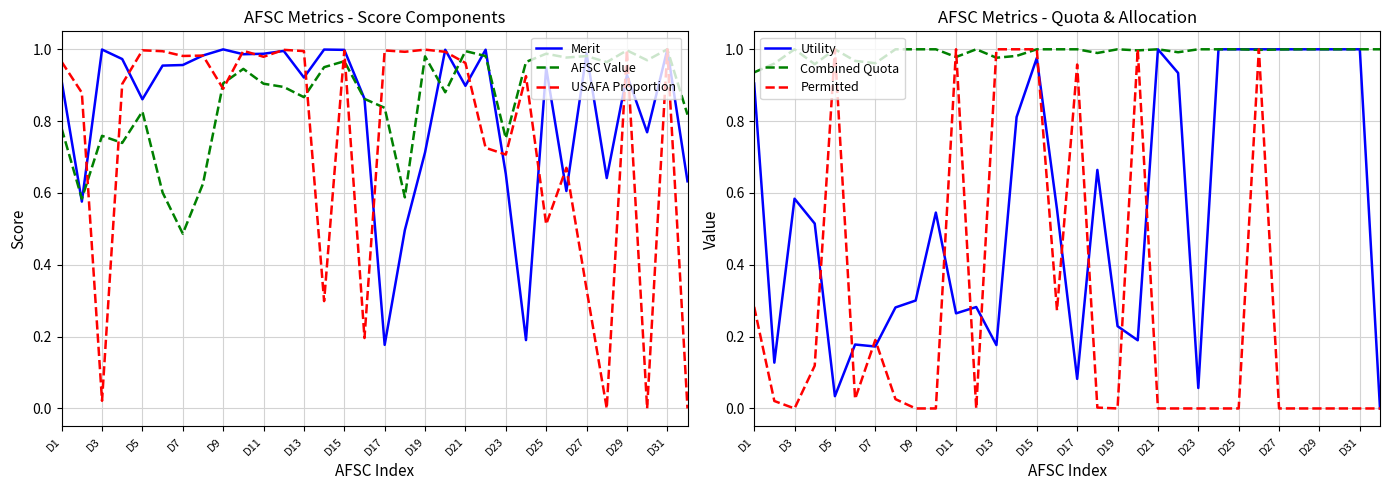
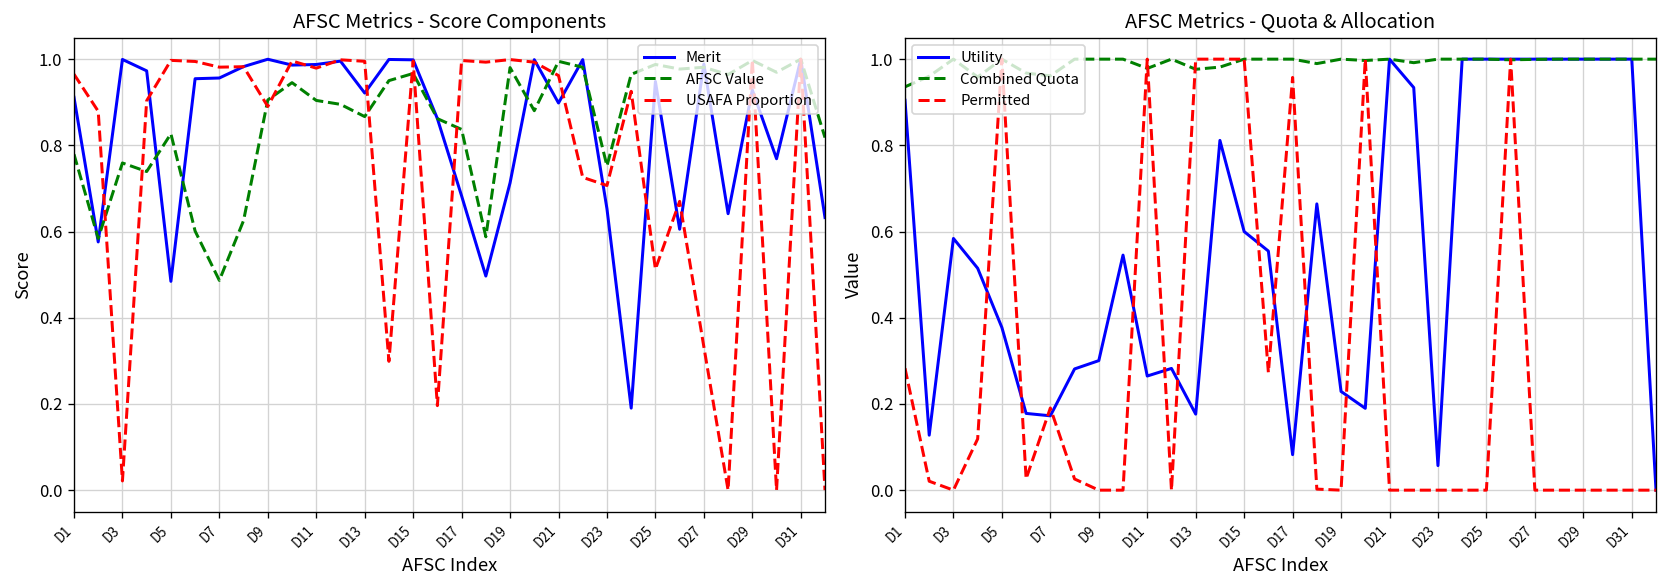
  {
    "AFSC Metrics - Score Components": {
      "Merit": {
        "D1": 0.91,
        "D3": 1.00,
-       "D5": 0.86,
+       "D5": 0.48,
        "D7": 0.96,
        "D9": 1.00,
        "D11": 0.99,
        "D13": 0.92,
-       "D17": 0.18,
+       "D17": 0.68,
        "D19": 0.71,
        "D21": 0.90,
        "D23": 0.65
      },
      "AFSC Value": {
        "D1": 0.78,
        "D3": 0.76,
        "D5": 0.83,
        "D7": 0.49,
        "D9": 0.91,
        "D11": 0.90,
        "D13": 0.87,
        "D15": 0.97,
        "D17": 0.84,
        "D19": 0.98,
        "D21": 0.99,
        "D23": 0.75
      },
      "USAFA Proportion": {
        "D1": 0.97,
        "D3": 0.02,
        "D5": 1.00,
        "D7": 0.98,
        "D9": 0.89,
        "D11": 0.98,
        "D13": 0.99,
        "D17": 1.00,
        "D19": 1.00,
        "D21": 0.96,
        "D23": 0.71,
        "D25": 0.51,
        "D27": 0.33
      }
    },
    "AFSC Metrics - Quota & Allocation": {
      "Utility": {
        "D1": 0.90,
        "D3": 0.58,
-       "D5": 0.03,
+       "D5": 0.38,
        "D7": 0.17,
        "D9": 0.30,
        "D11": 0.26,
        "D13": 0.18,
-       "D15": 0.98,
+       "D15": 0.60,
        "D17": 0.08,
        "D19": 0.23,
        "D23": 0.06
      },
      "Combined Quota": {
        "D1": 0.94,
        "D9": 1.00,
        "D11": 0.98,
        "D13": 0.98,
        "D17": 1.00,
        "D19": 1.00,
        "D23": 1.00
      },
      "Permitted": {
        "D1": 0.28,
        "D3": 0.00,
        "D7": 0.19,
        "D9": 0.00,
        "D11": 1.00,
        "D13": 1.00,
        "D17": 0.96,
        "D19": 0.00,
        "D21": 0.00,
        "D23": 0.00,
        "D25": 0.00,
        "D27": 0.00,
        "D29": 0.00,
        "D31": 0.00
      }
    }
  }
